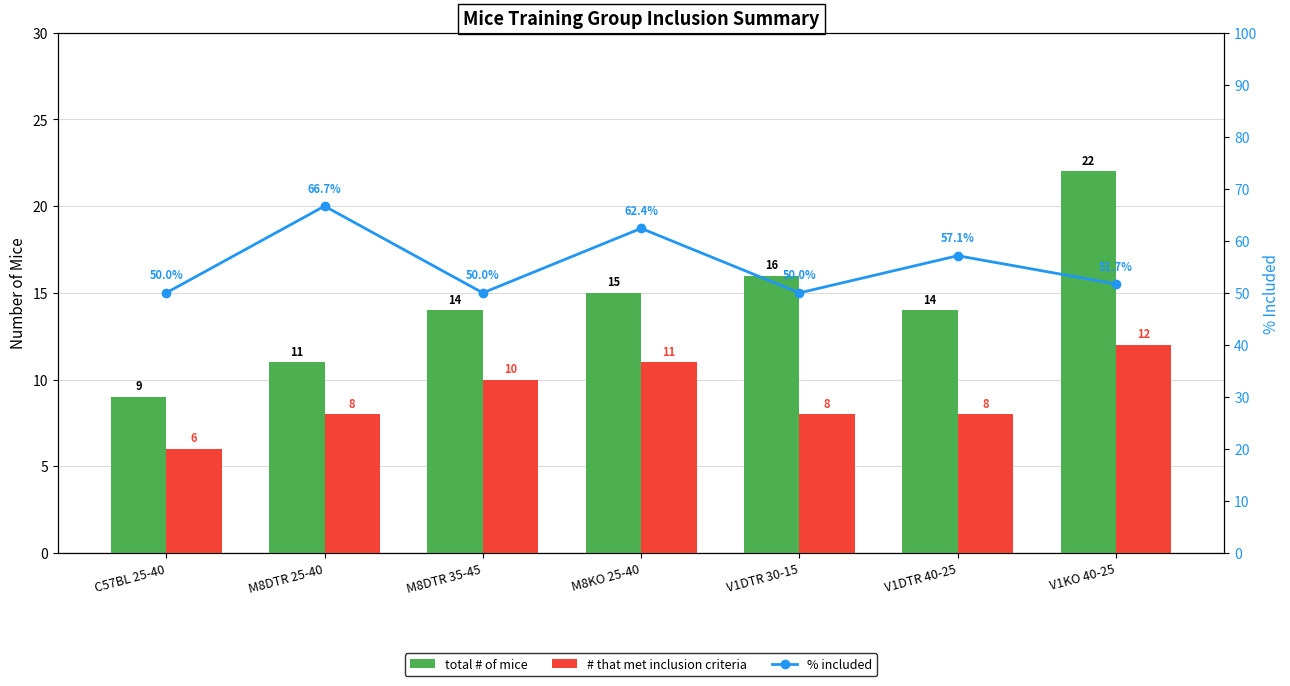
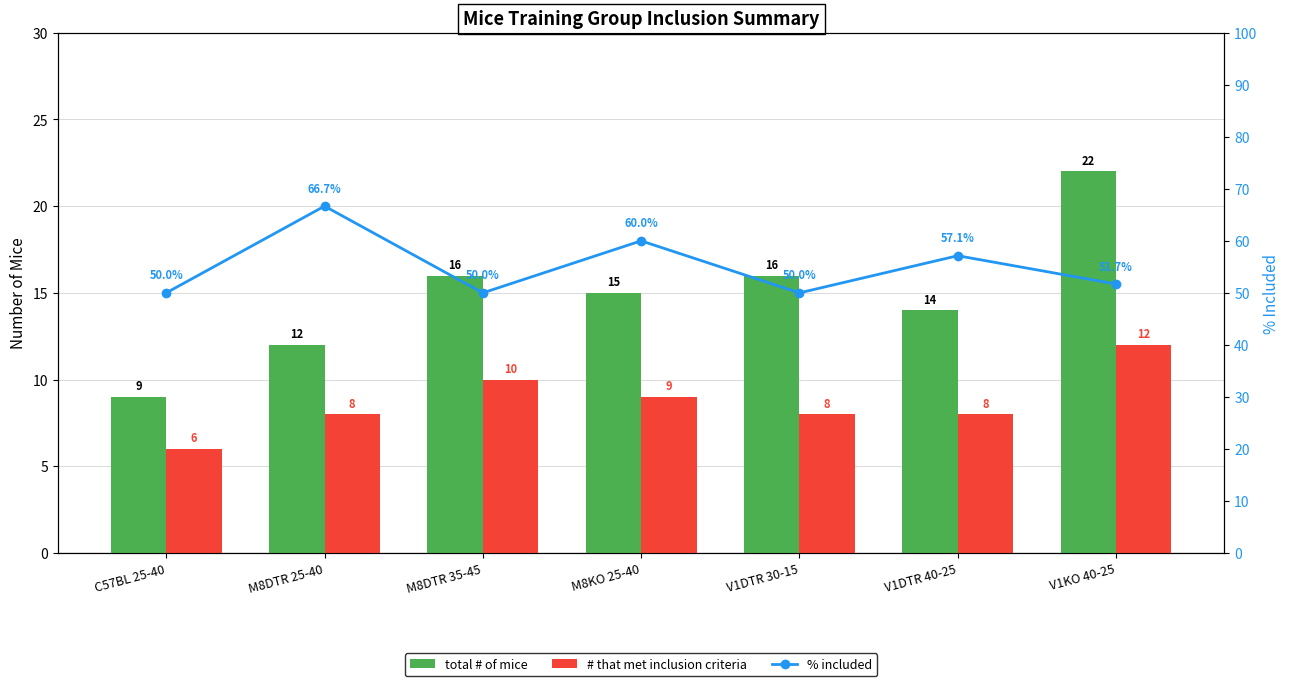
  {
    "total # of mice": {
      "C57BL 25-40": "9",
-     "M8DTR 25-40": "11",
-     "M8DTR 35-45": "14",
+     "M8DTR 25-40": "12",
+     "M8DTR 35-45": "16",
      "M8KO 25-40": "15",
      "V1DTR 30-15": "16",
      "V1DTR 40-25": "14",
      "V1KO 40-25": "22"
    },
    "# that met inclusion criteria": {
      "C57BL 25-40": "6",
      "M8DTR 25-40": "8",
      "M8DTR 35-45": "10",
-     "M8KO 25-40": "11",
+     "M8KO 25-40": "9",
      "V1DTR 30-15": "8",
      "V1DTR 40-25": "8",
      "V1KO 40-25": "12"
    },
    "% included": {
      "C57BL 25-40": "50.0%",
      "M8DTR 25-40": "66.7%",
      "M8DTR 35-45": "50.0%",
-     "M8KO 25-40": "62.4%",
+     "M8KO 25-40": "60.0%",
      "V1DTR 30-15": "50.0%",
      "V1DTR 40-25": "57.1%",
      "V1KO 40-25": "51.7%"
    }
  }
